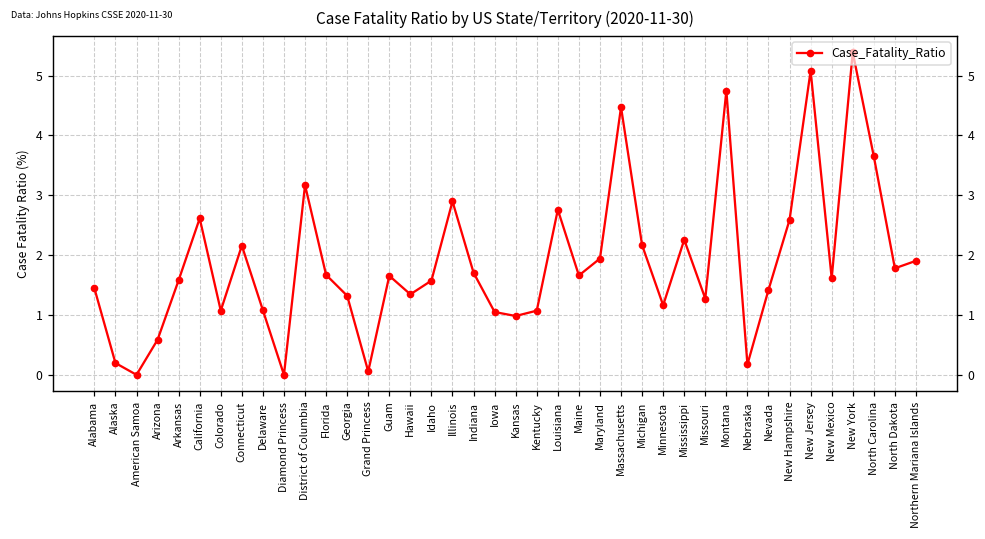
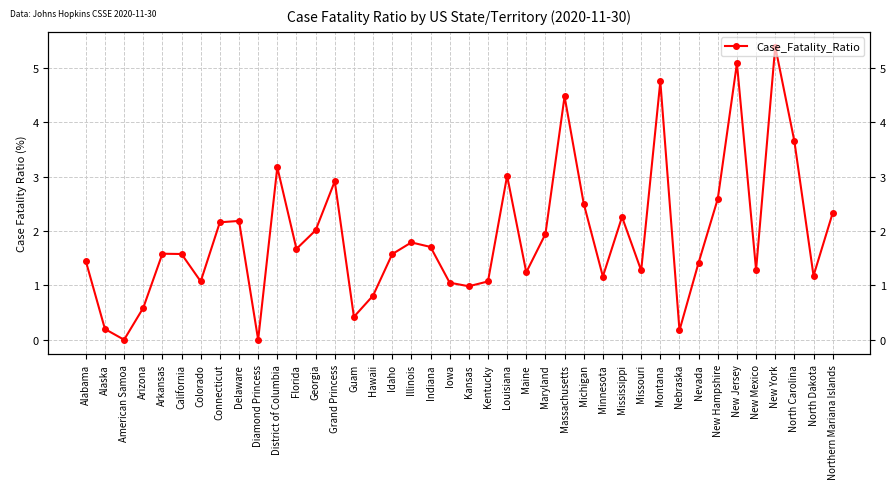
  {
    "Alabama": 1.4,
    "Alaska": 0.2,
    "American Samoa": 0.0,
    "Arizona": 0.6,
    "Arkansas": 1.6,
-   "California": 2.6,
+   "California": 1.6,
    "Colorado": 1.1,
    "Connecticut": 2.2,
-   "Delaware": 1.1,
+   "Delaware": 2.2,
    "Diamond Princess": 0.0,
    "District of Columbia": 3.2,
    "Florida": 1.7,
-   "Georgia": 1.3,
-   "Grand Princess": 0.1,
-   "Guam": 1.7,
-   "Hawaii": 1.3,
+   "Georgia": 2.0,
+   "Grand Princess": 2.9,
+   "Guam": 0.4,
+   "Hawaii": 0.8,
    "Idaho": 1.6,
-   "Illinois": 2.9,
+   "Illinois": 1.8,
    "Indiana": 1.7,
    "Iowa": 1.0,
    "Kansas": 1.0,
    "Kentucky": 1.1,
-   "Louisiana": 2.8,
-   "Maine": 1.7,
+   "Louisiana": 3.0,
+   "Maine": 1.2,
    "Maryland": 1.9,
    "Massachusetts": 4.5,
-   "Michigan": 2.2,
+   "Michigan": 2.5,
    "Minnesota": 1.2,
    "Mississippi": 2.3,
    "Missouri": 1.3,
    "Montana": 4.7,
    "Nebraska": 0.2,
    "Nevada": 1.4,
    "New Hampshire": 2.6,
    "New Jersey": 5.1,
-   "New Mexico": 1.6,
+   "New Mexico": 1.3,
    "North Carolina": 3.6,
-   "North Dakota": 1.8,
-   "Northern Mariana Islands": 1.9
+   "North Dakota": 1.2,
+   "Northern Mariana Islands": 2.3
  }
